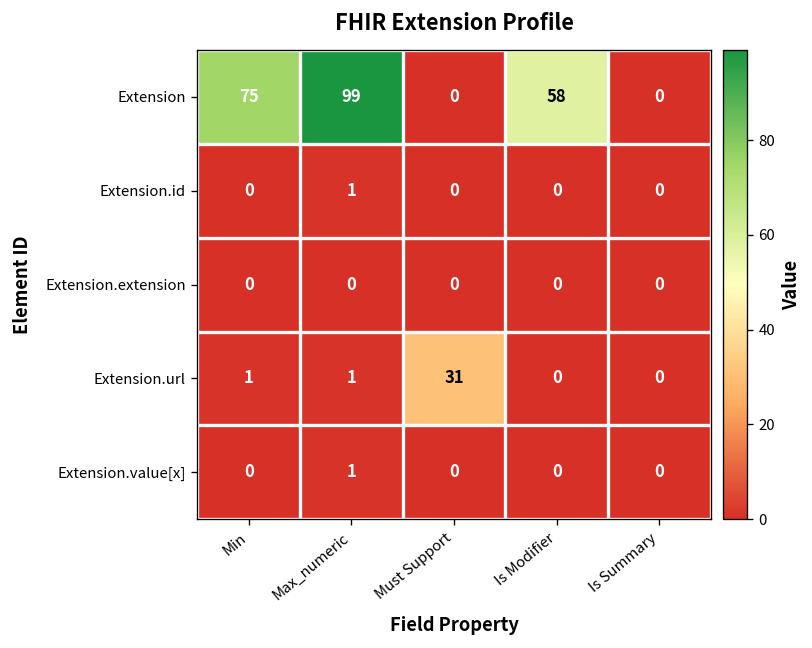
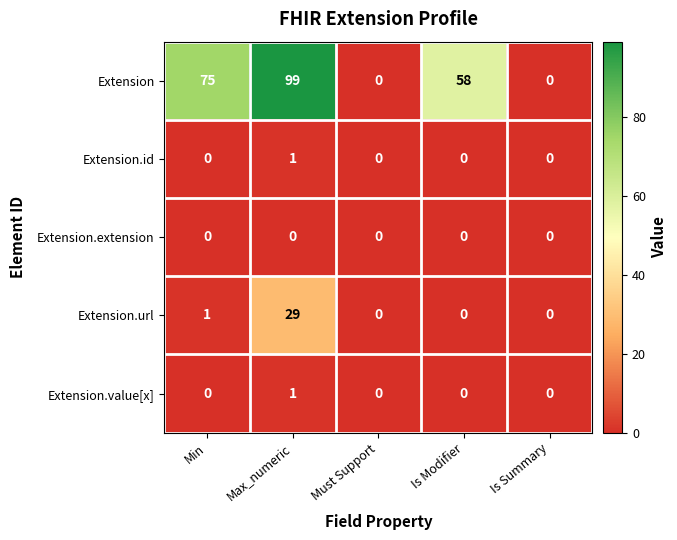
  {
    "Extension": {
      "Min": 75,
      "Max_numeric": 99,
      "Must Support": 0,
      "Is Modifier": 58,
      "Is Summary": 0
    },
    "Extension.id": {
      "Min": 0,
      "Max_numeric": 1,
      "Must Support": 0,
      "Is Modifier": 0,
      "Is Summary": 0
    },
    "Extension.extension": {
      "Min": 0,
      "Max_numeric": 0,
      "Must Support": 0,
      "Is Modifier": 0,
      "Is Summary": 0
    },
    "Extension.url": {
      "Min": 1,
-     "Max_numeric": 1,
-     "Must Support": 31,
+     "Max_numeric": 29,
+     "Must Support": 0,
      "Is Modifier": 0,
      "Is Summary": 0
    },
    "Extension.value[x]": {
      "Min": 0,
      "Max_numeric": 1,
      "Must Support": 0,
      "Is Modifier": 0,
      "Is Summary": 0
    }
  }
